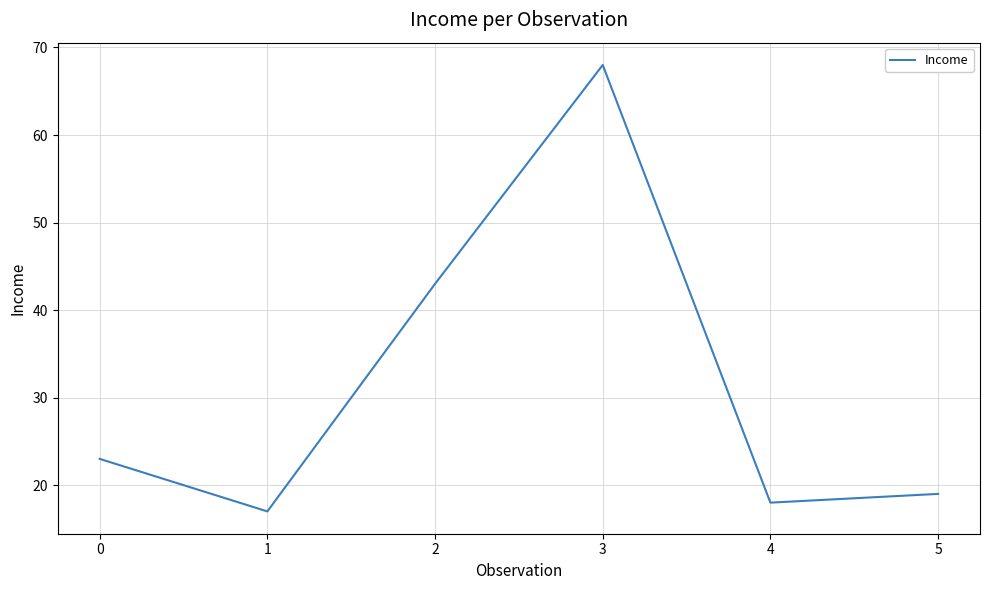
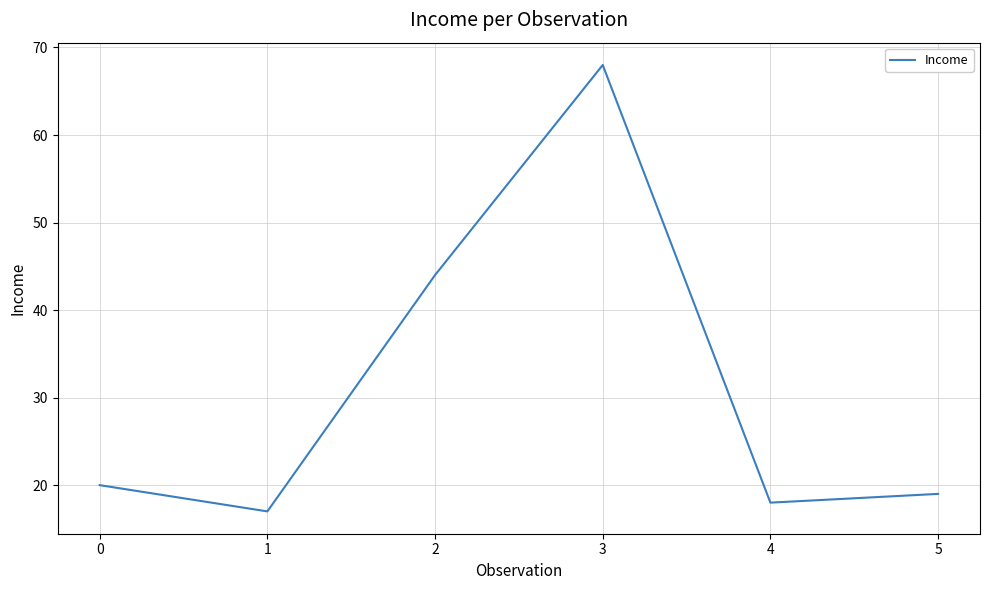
  {
-   "0": 23,
+   "0": 20,
    "1": 17,
-   "2": 43,
+   "2": 44,
    "3": 68,
    "4": 18,
    "5": 19
  }
